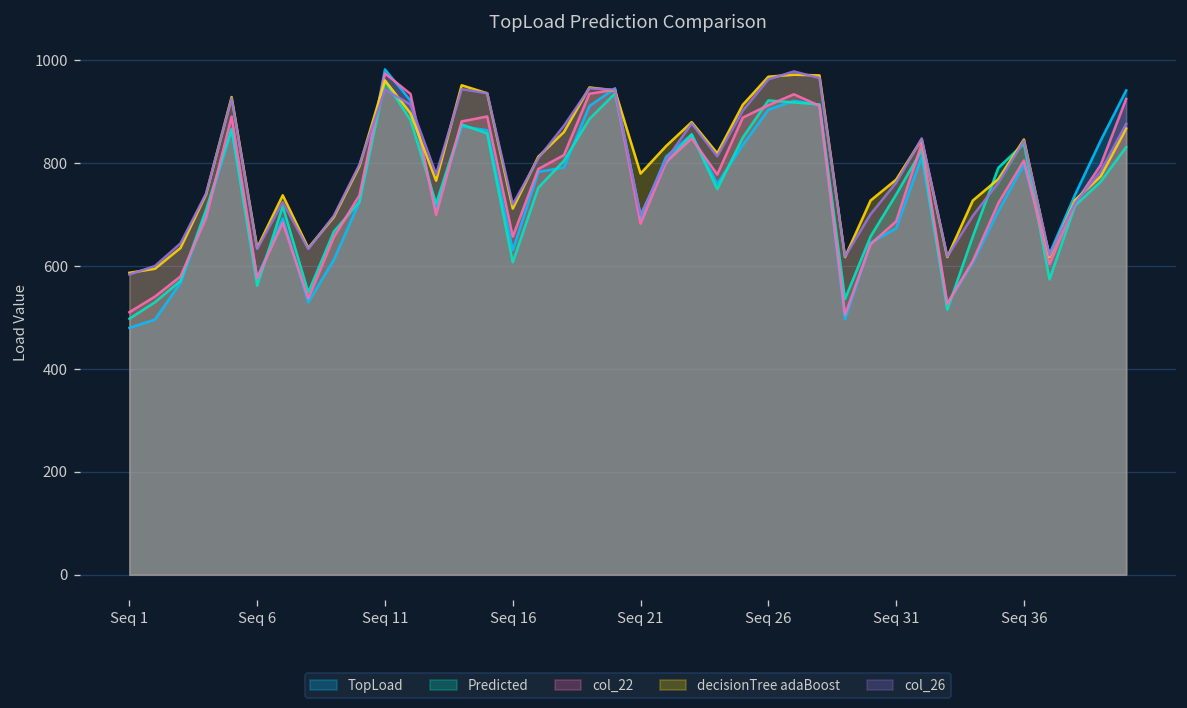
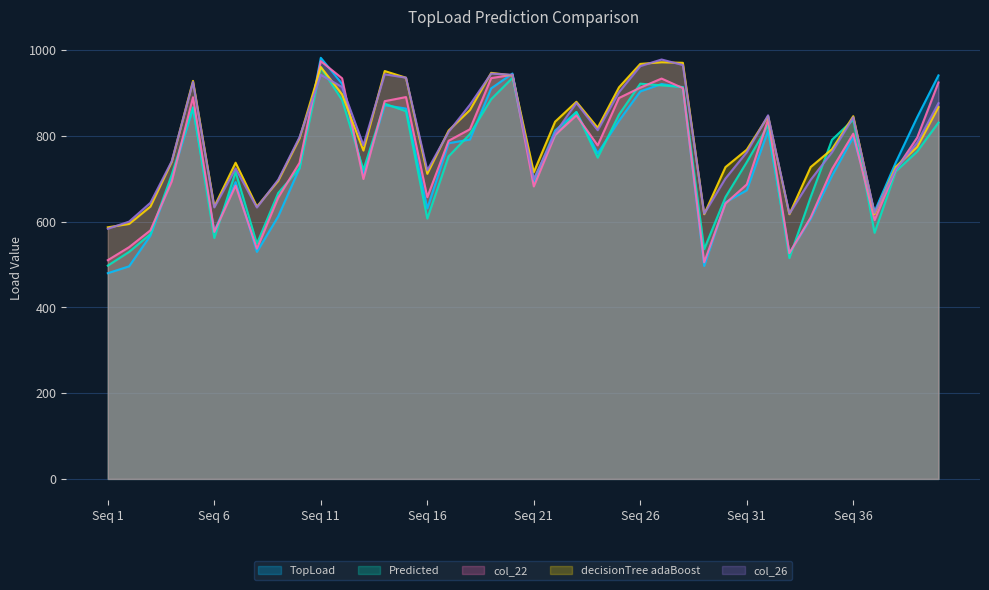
  {
    "decisionTree adaBoost": {
      "Seq 16": 710,
-     "Seq 21": 780,
+     "Seq 21": 720,
      "Seq 31": 770
    }
  }
